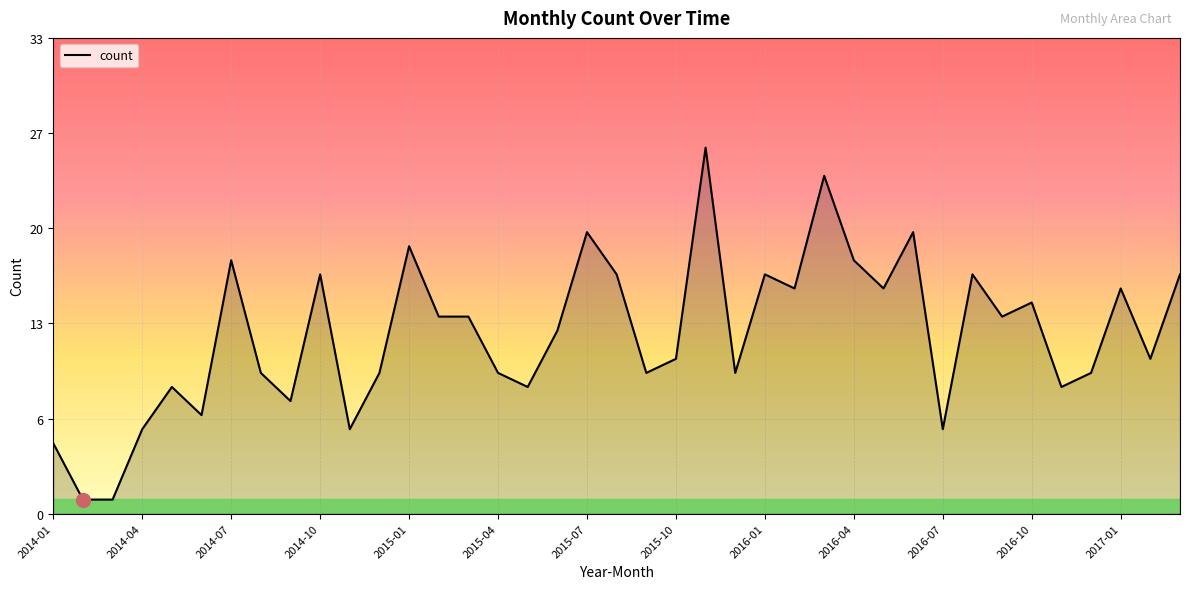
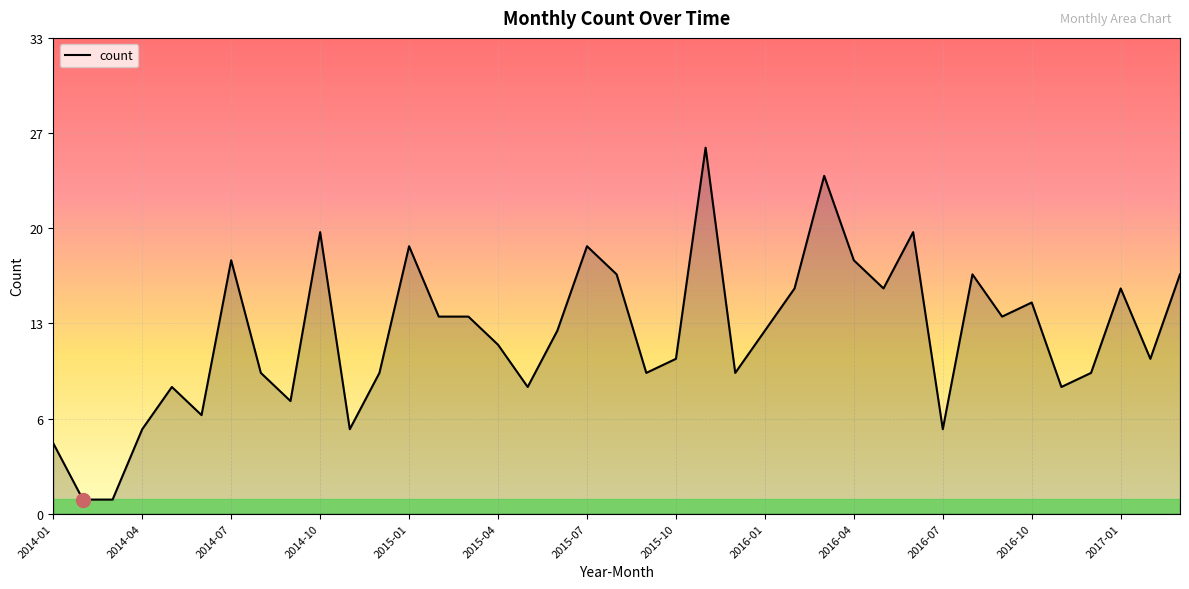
  {
    "count": {
      "2014-01": 5,
      "2014-04": 6,
      "2014-07": 18,
-     "2014-10": 17,
+     "2014-10": 20,
      "2015-01": 19,
-     "2015-04": 10,
-     "2015-07": 20,
+     "2015-04": 12,
+     "2015-07": 19,
      "2015-10": 11,
-     "2016-01": 17,
+     "2016-01": 13,
      "2016-04": 18,
      "2016-07": 6,
      "2016-10": 15,
      "2017-01": 16
    }
  }
